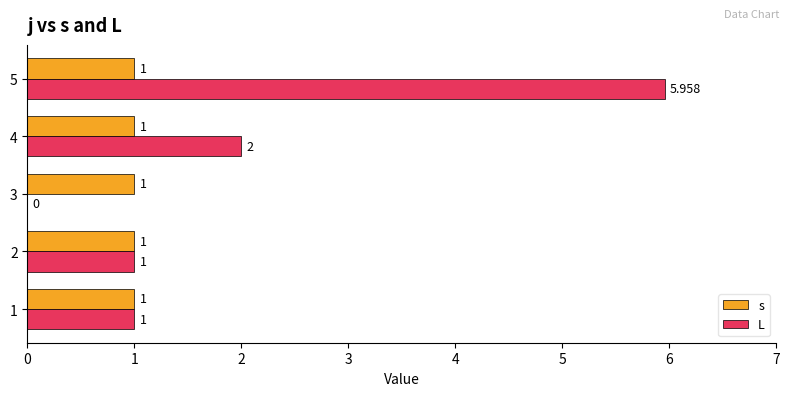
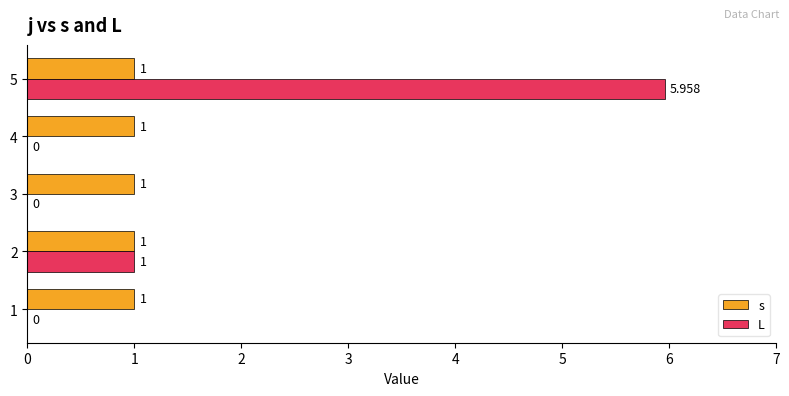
  {
    "s": {
      "5": 1,
      "4": 1,
      "3": 1,
      "2": 1,
      "1": 1
    },
    "L": {
      "5": 5.958,
-     "4": 2,
+     "4": 0,
      "3": 0,
      "2": 1,
-     "1": 1
+     "1": 0
    }
  }
